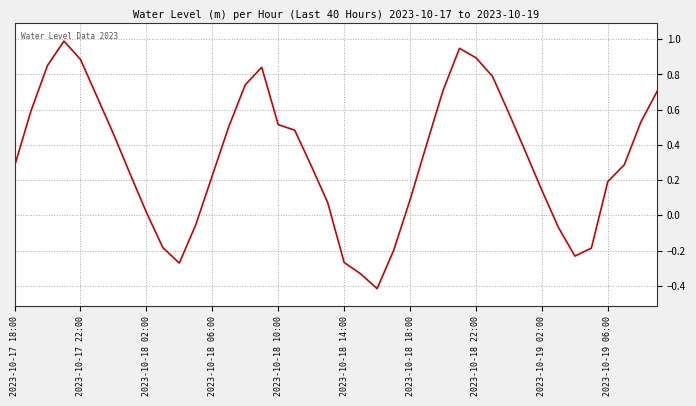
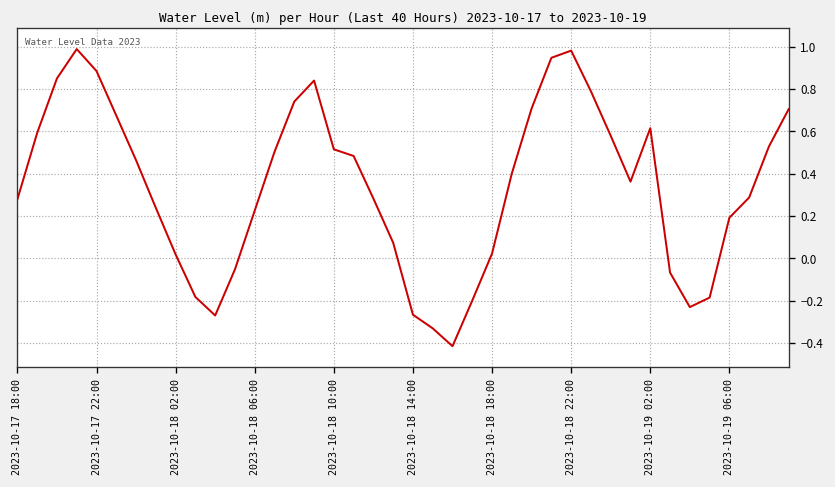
  {
    "2023-10-17 18:00": 0.28,
    "2023-10-17 22:00": 0.89,
    "2023-10-18 02:00": 0.02,
    "2023-10-18 06:00": 0.23,
    "2023-10-18 10:00": 0.52,
    "2023-10-18 14:00": -0.27,
-   "2023-10-18 18:00": 0.09,
-   "2023-10-18 22:00": 0.89,
-   "2023-10-19 02:00": 0.14,
+   "2023-10-18 18:00": 0.02,
+   "2023-10-18 22:00": 0.98,
+   "2023-10-19 02:00": 0.62,
    "2023-10-19 06:00": 0.19
  }
